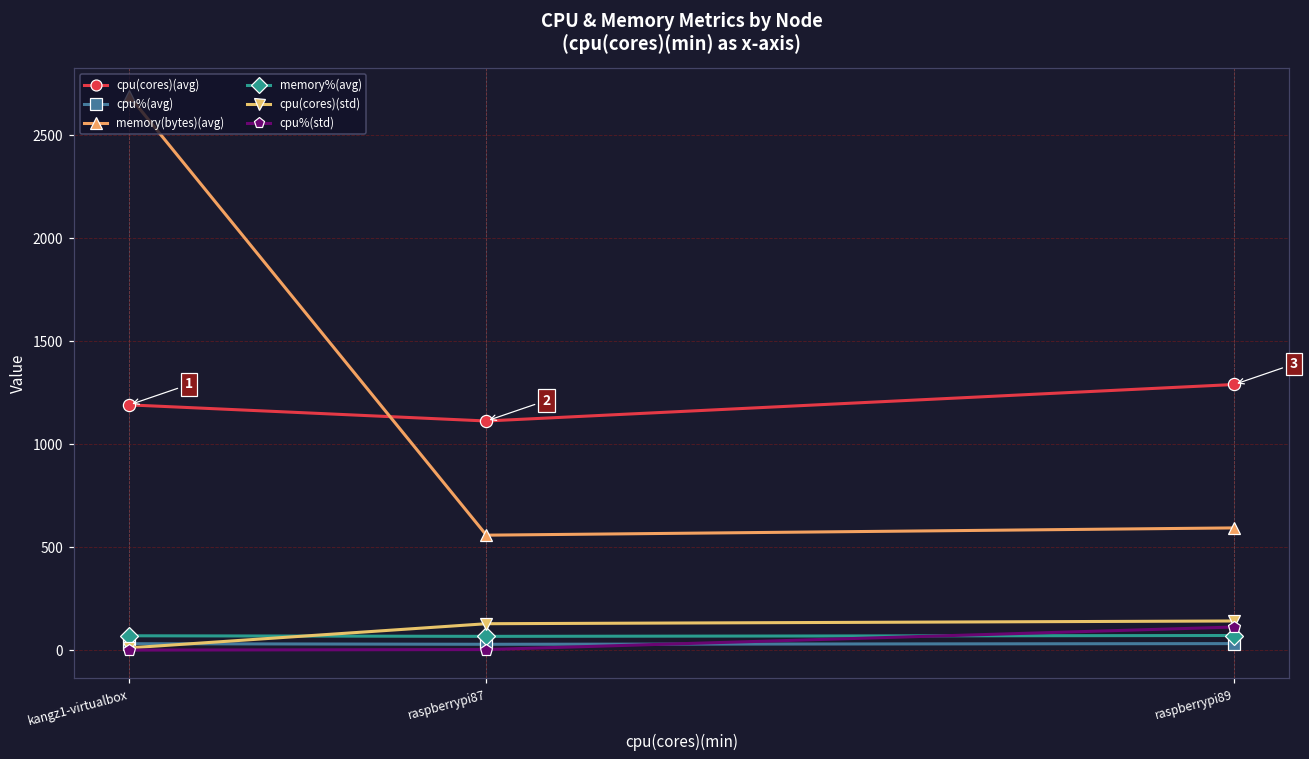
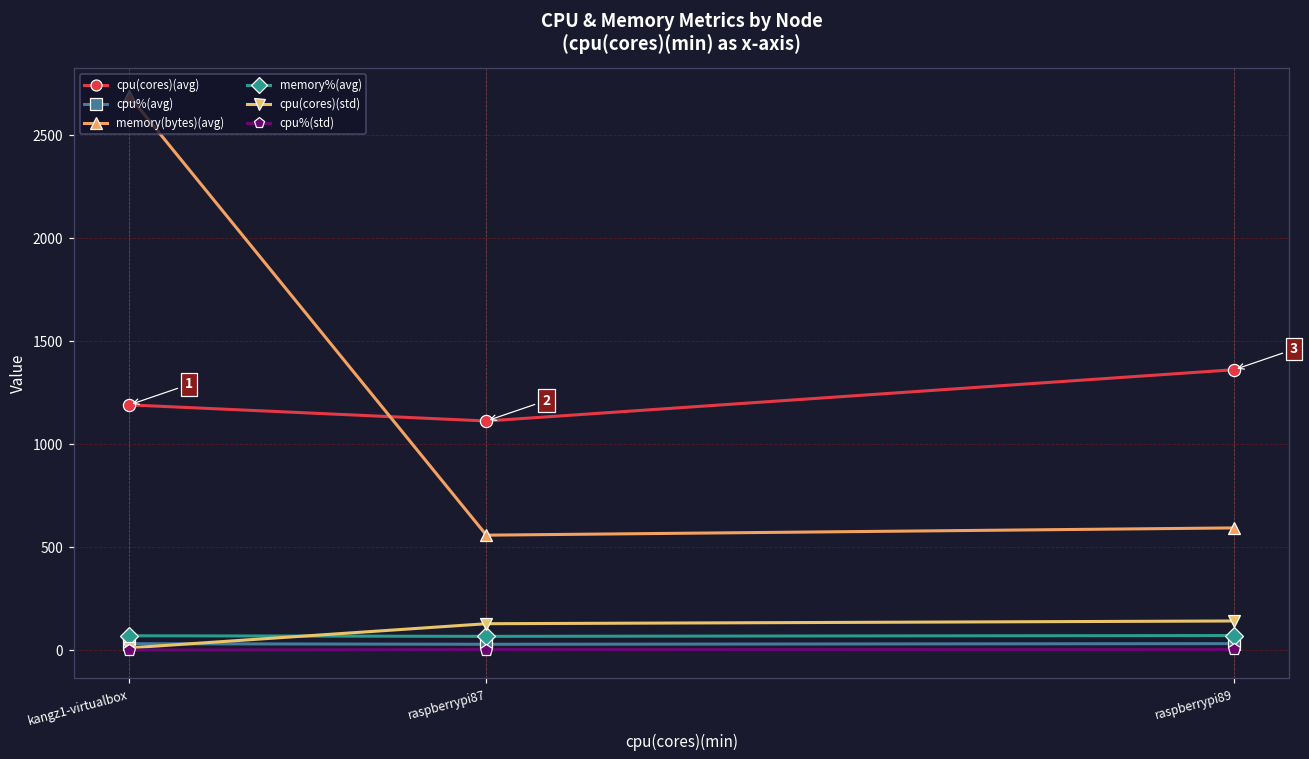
  {
    "cpu(cores)(avg)": {
-     "raspberrypi89": 1290
+     "raspberrypi89": 1360
    },
    "cpu%(std)": {
      "raspberrypi87": 0,
-     "raspberrypi89": 110
+     "raspberrypi89": 0
    }
  }
